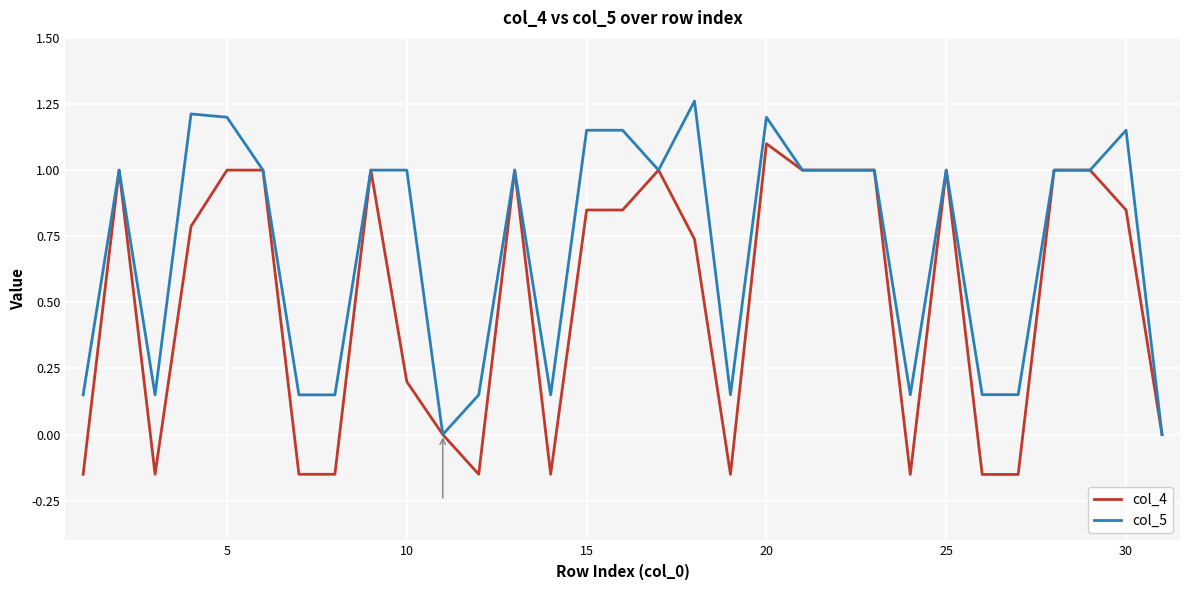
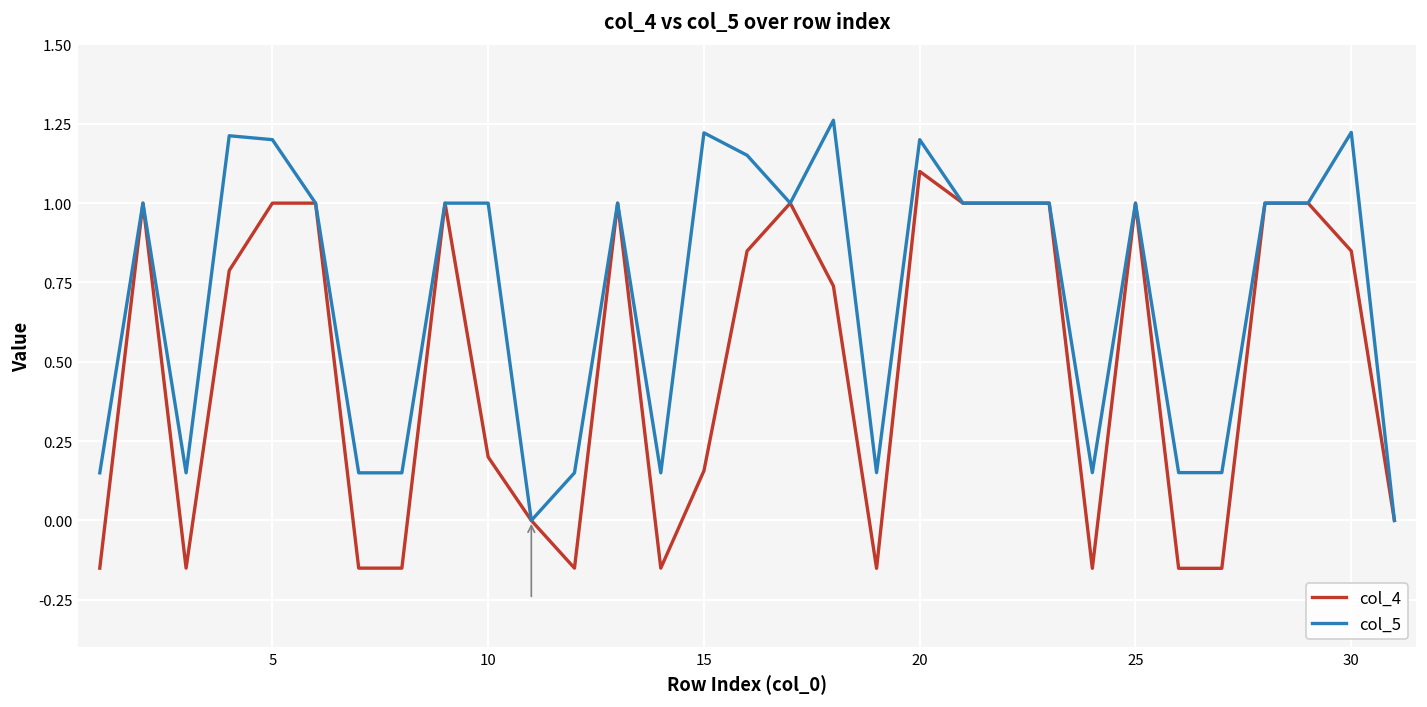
  {
    "col_4": {
      "5": 1.00,
      "10": 0.20,
-     "15": 0.85,
+     "15": 0.16,
      "20": 1.10,
      "30": 0.85
    },
    "col_5": {
      "5": 1.20,
      "10": 1.00,
-     "15": 1.15,
+     "15": 1.22,
      "20": 1.20,
-     "30": 1.15
+     "30": 1.22
    }
  }
